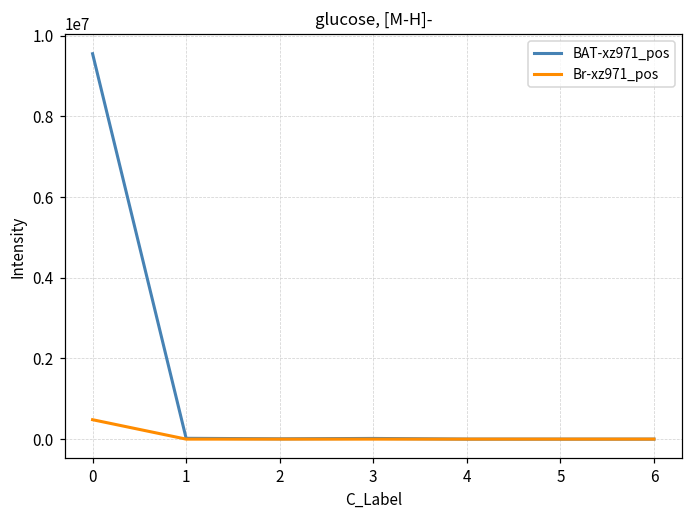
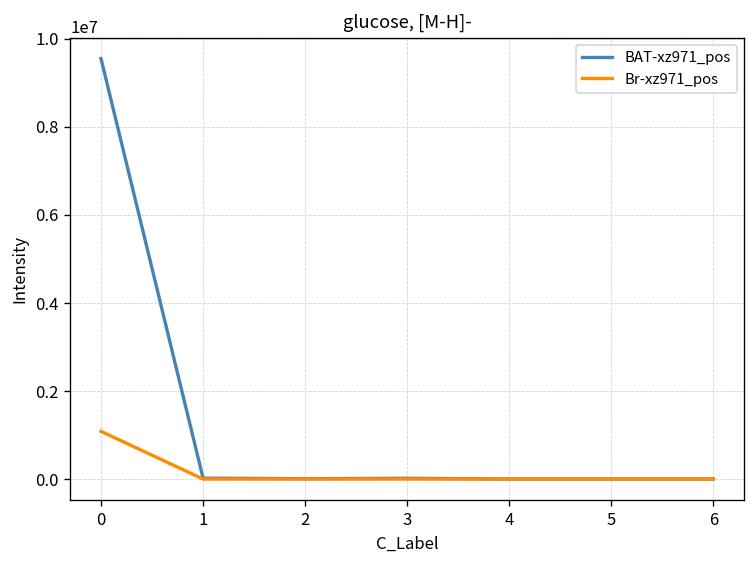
  {
    "BAT-xz971_pos": {
      "0": 9600000
    },
    "Br-xz971_pos": {
-     "0": 500000
+     "0": 1100000
    }
  }
